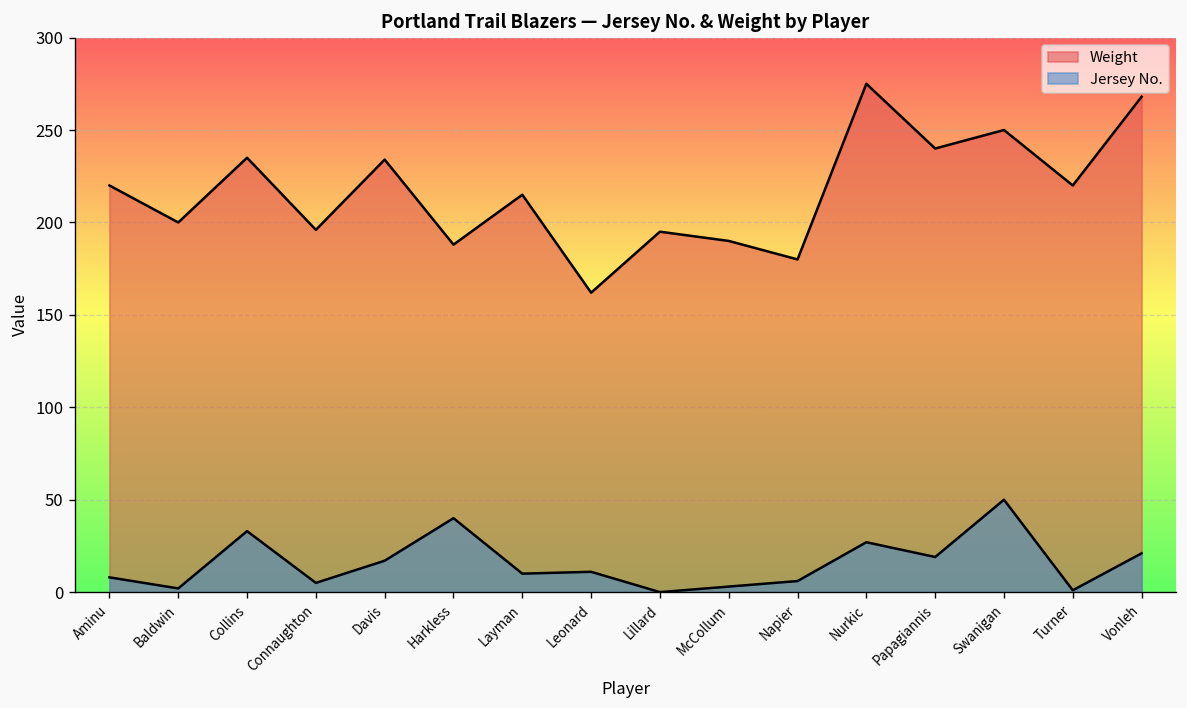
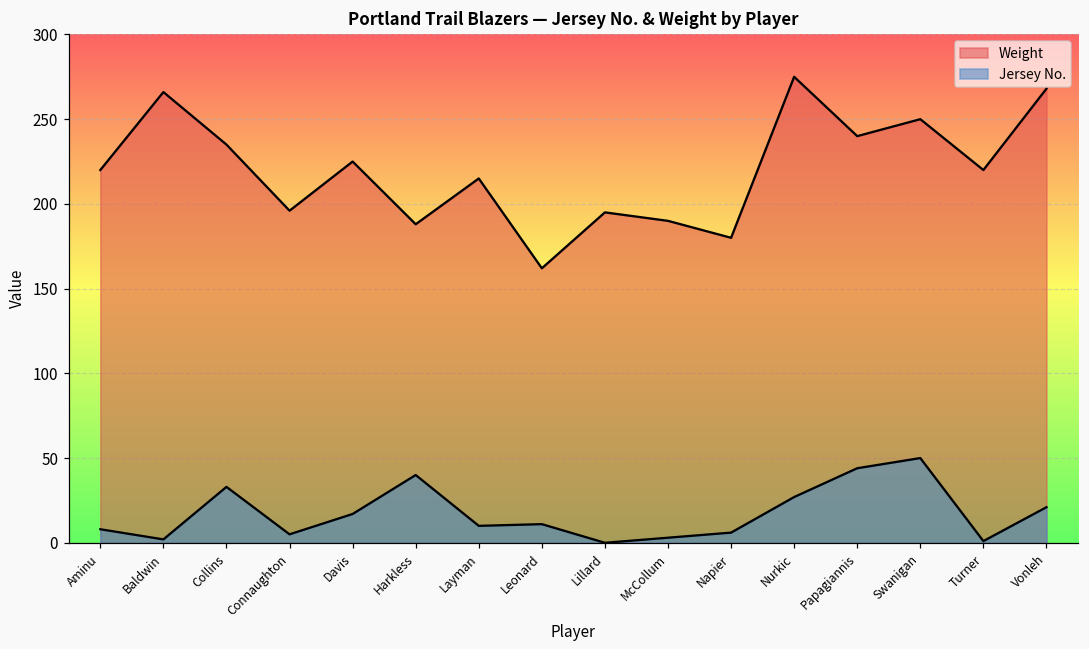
  {
    "Weight": {
      "Aminu": 220,
-     "Baldwin": 200,
+     "Baldwin": 266,
      "Collins": 235,
      "Connaughton": 196,
-     "Davis": 234,
+     "Davis": 225,
      "Harkless": 188,
      "Layman": 215,
      "Leonard": 162,
      "Lillard": 195,
      "McCollum": 190,
      "Napier": 180,
      "Nurkic": 275,
      "Papagiannis": 240,
      "Swanigan": 250,
      "Turner": 220,
      "Vonleh": 268
    },
    "Jersey No.": {
      "Aminu": 8,
      "Baldwin": 2,
      "Collins": 33,
      "Connaughton": 5,
      "Davis": 17,
      "Harkless": 40,
      "Layman": 10,
      "Leonard": 11,
      "Lillard": 0,
      "McCollum": 3,
      "Napier": 6,
      "Nurkic": 27,
-     "Papagiannis": 19,
+     "Papagiannis": 44,
      "Swanigan": 50,
      "Turner": 1,
      "Vonleh": 21
    }
  }
